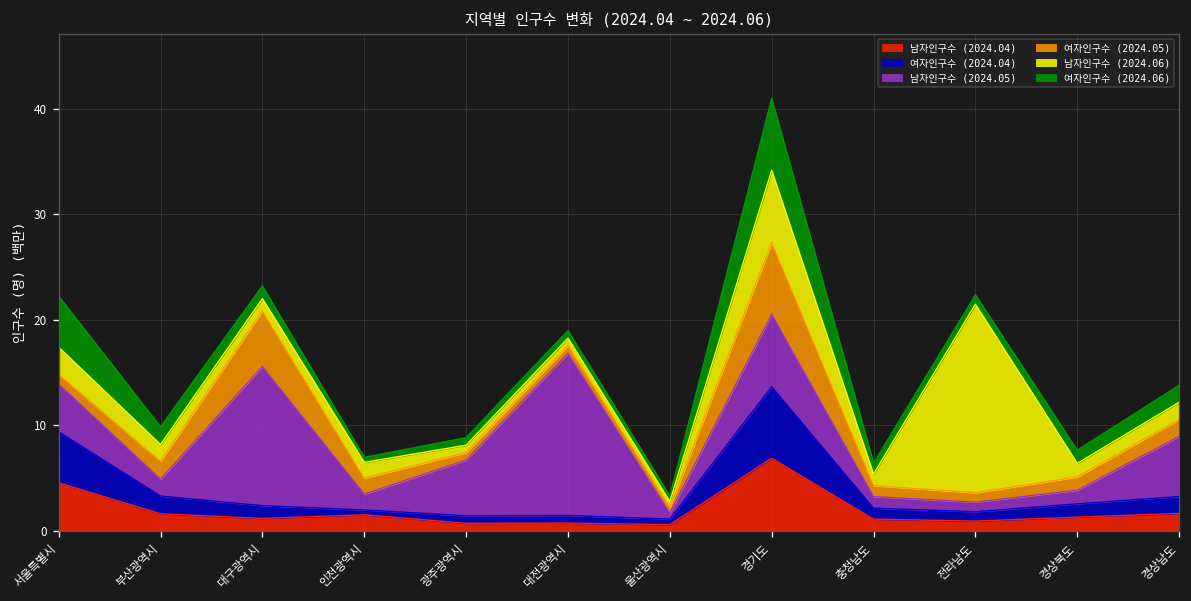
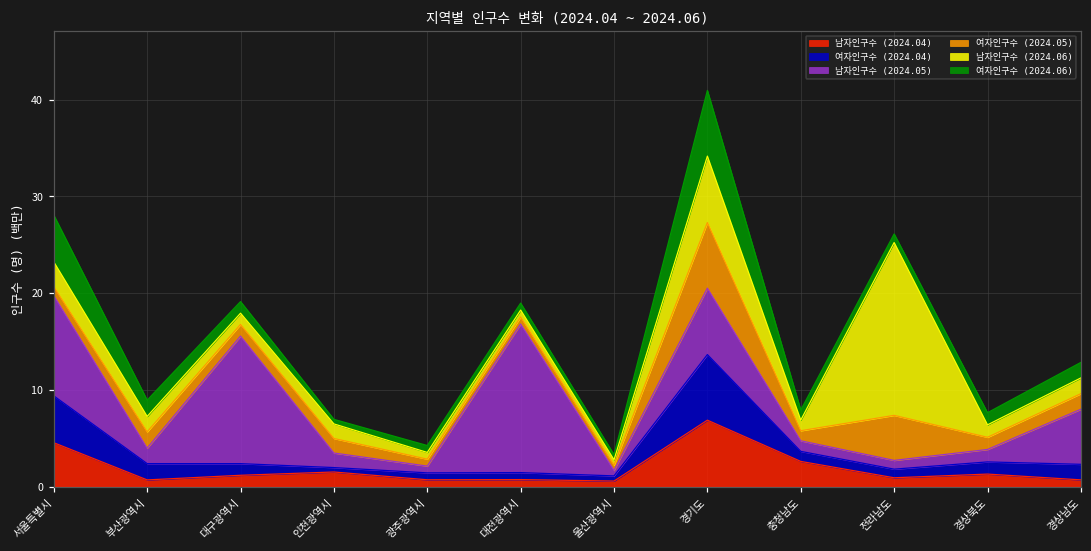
  {
    "남자인구수 (2024.04)": {
      "서울특별시": 5,
-     "부산광역시": 2,
+     "부산광역시": 1,
      "대구광역시": 1,
      "인천광역시": 2,
      "광주광역시": 1,
      "대전광역시": 1,
      "울산광역시": 1,
      "경기도": 7,
-     "충청남도": 1,
+     "충청남도": 3,
      "전라남도": 1,
      "경상북도": 1,
-     "경상남도": 2
+     "경상남도": 1
    },
    "여자인구수 (2024.04)": {
      "서울특별시": 5,
      "부산광역시": 2,
      "대구광역시": 1,
      "인천광역시": 0,
      "광주광역시": 1,
      "대전광역시": 1,
      "울산광역시": 1,
      "경기도": 7,
      "충청남도": 1,
      "전라남도": 1,
      "경상북도": 1,
      "경상남도": 2
    },
    "남자인구수 (2024.05)": {
-     "서울특별시": 5,
+     "서울특별시": 10,
      "부산광역시": 2,
      "대구광역시": 13,
      "인천광역시": 2,
-     "광주광역시": 5,
+     "광주광역시": 1,
      "대전광역시": 15,
      "울산광역시": 1,
      "경기도": 7,
      "충청남도": 1,
      "전라남도": 1,
      "경상북도": 1,
      "경상남도": 6
    },
    "여자인구수 (2024.05)": {
      "서울특별시": 1,
      "부산광역시": 2,
-     "대구광역시": 5,
+     "대구광역시": 1,
      "인천광역시": 2,
      "광주광역시": 1,
      "대전광역시": 1,
      "울산광역시": 1,
      "경기도": 7,
      "충청남도": 1,
-     "전라남도": 1,
+     "전라남도": 5,
      "경상북도": 1,
      "경상남도": 2
    },
    "남자인구수 (2024.06)": {
      "서울특별시": 3,
      "부산광역시": 2,
      "대구광역시": 1,
      "인천광역시": 2,
      "광주광역시": 1,
      "대전광역시": 1,
      "울산광역시": 1,
      "경기도": 7,
      "충청남도": 1,
      "전라남도": 18,
      "경상북도": 1,
      "경상남도": 2
    },
    "여자인구수 (2024.06)": {
      "서울특별시": 5,
      "부산광역시": 2,
      "대구광역시": 1,
      "인천광역시": 0,
      "광주광역시": 1,
      "대전광역시": 1,
      "울산광역시": 1,
      "경기도": 7,
      "충청남도": 1,
      "전라남도": 1,
      "경상북도": 1,
      "경상남도": 2
    }
  }
